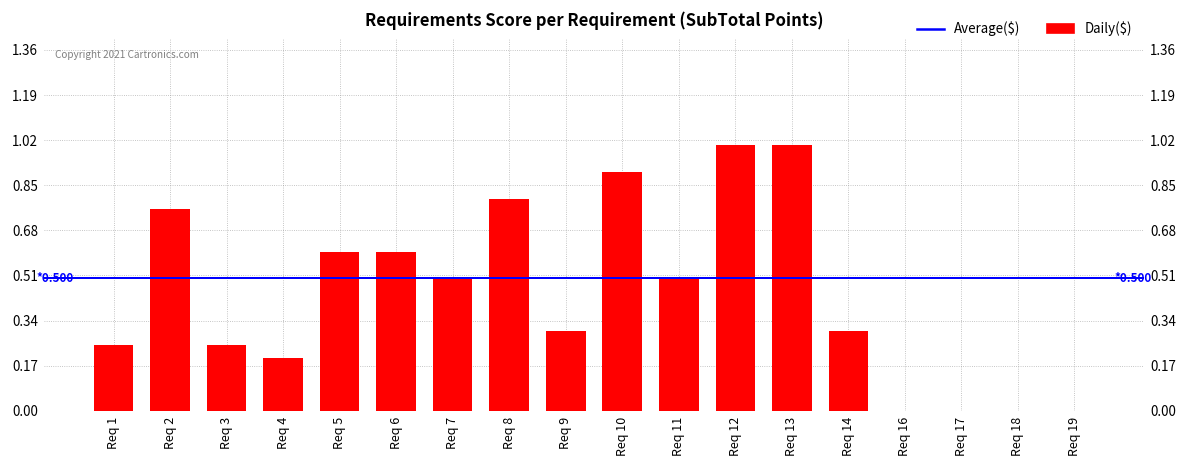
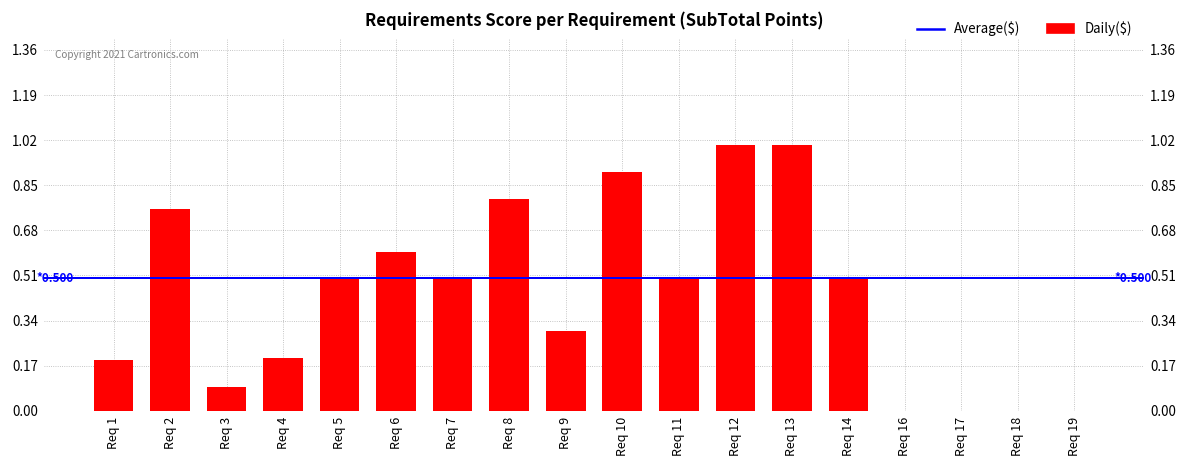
  {
-   "Req 1": 0.25,
+   "Req 1": 0.19,
    "Req 2": 0.76,
-   "Req 3": 0.25,
+   "Req 3": 0.09,
    "Req 4": 0.20,
-   "Req 5": 0.6,
+   "Req 5": 0.5,
    "Req 6": 0.60,
    "Req 7": 0.50,
    "Req 8": 0.80,
    "Req 9": 0.30,
    "Req 10": 0.90,
    "Req 11": 0.50,
    "Req 12": 1.00,
    "Req 13": 1.00,
-   "Req 14": 0.3,
+   "Req 14": 0.5,
    "Req 16": 0.00,
    "Req 17": 0.00,
    "Req 18": 0.00,
    "Req 19": 0.00
  }
